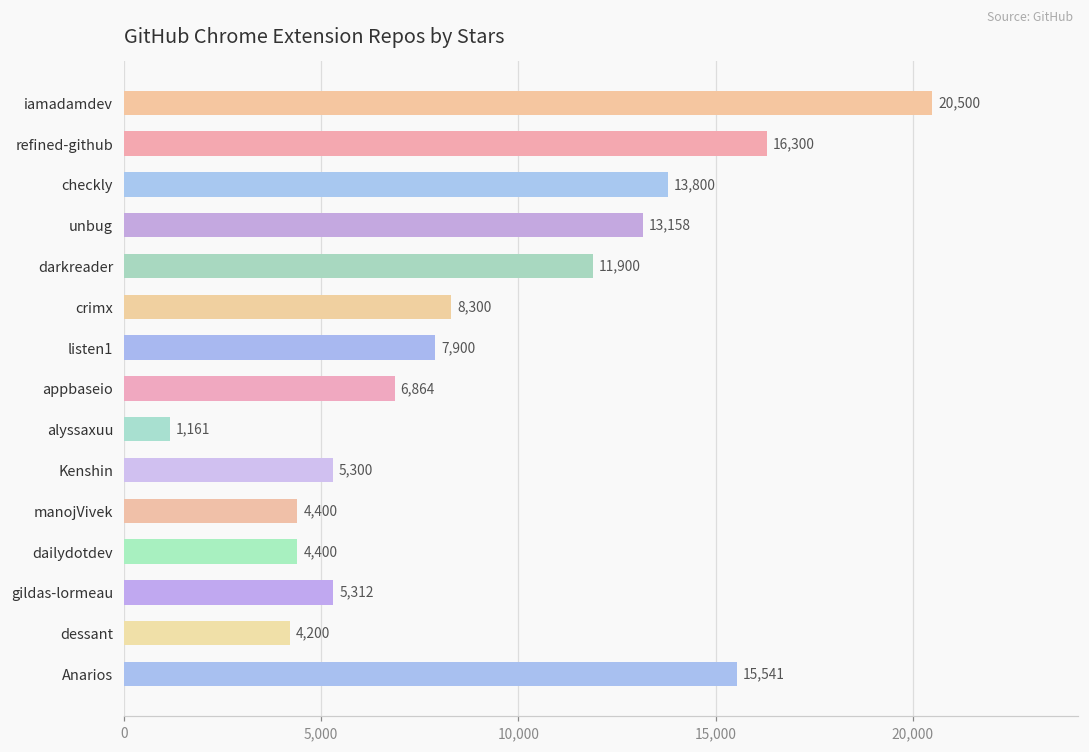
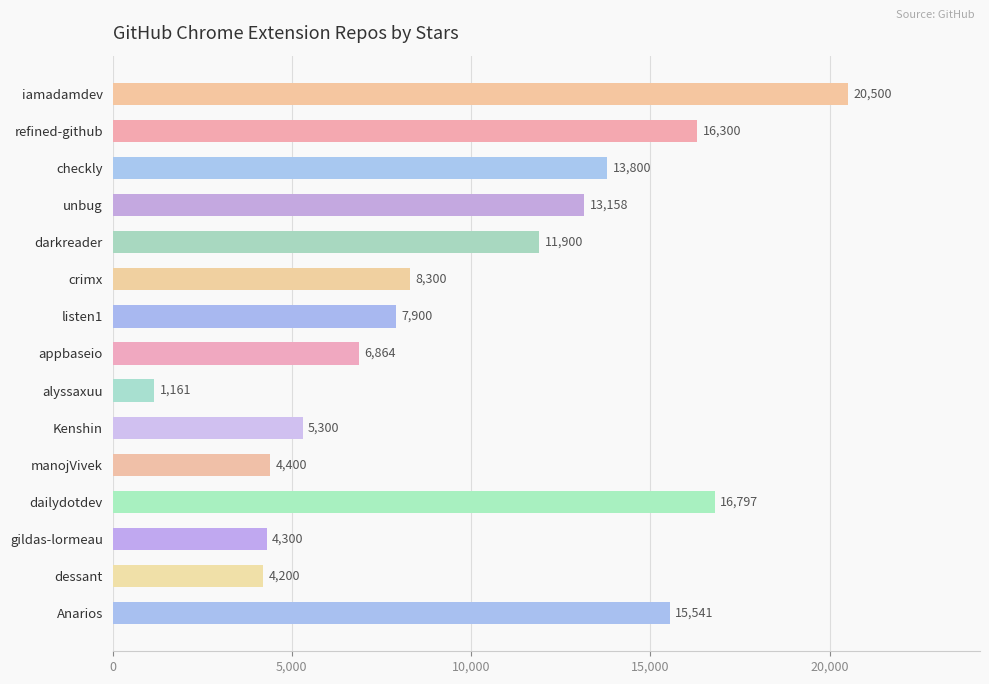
  {
    "iamadamdev": "20,500",
    "refined-github": "16,300",
    "checkly": "13,800",
    "unbug": "13,158",
    "darkreader": "11,900",
    "crimx": "8,300",
    "listen1": "7,900",
    "appbaseio": "6,864",
    "alyssaxuu": "1,161",
    "Kenshin": "5,300",
    "manojVivek": "4,400",
-   "dailydotdev": "4,400",
-   "gildas-lormeau": "5,312",
+   "dailydotdev": "16,797",
+   "gildas-lormeau": "4,300",
    "dessant": "4,200",
    "Anarios": "15,541"
  }
